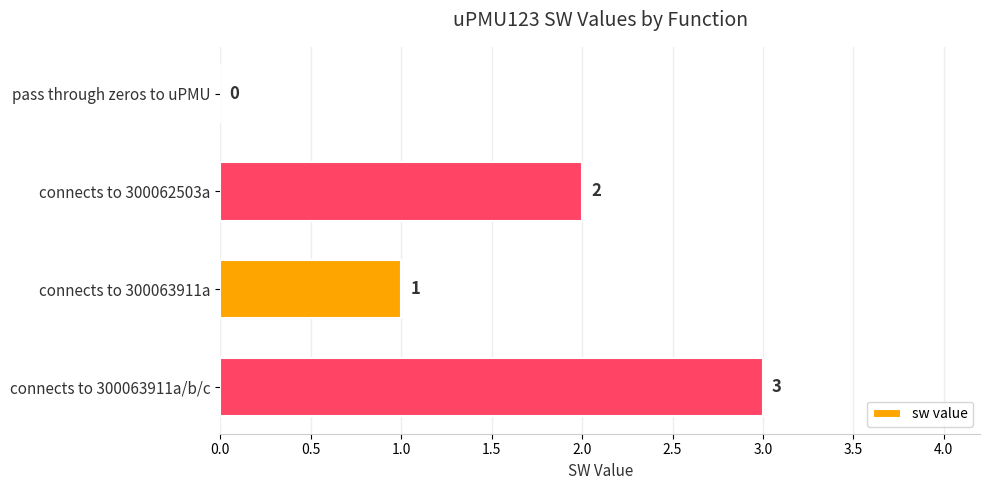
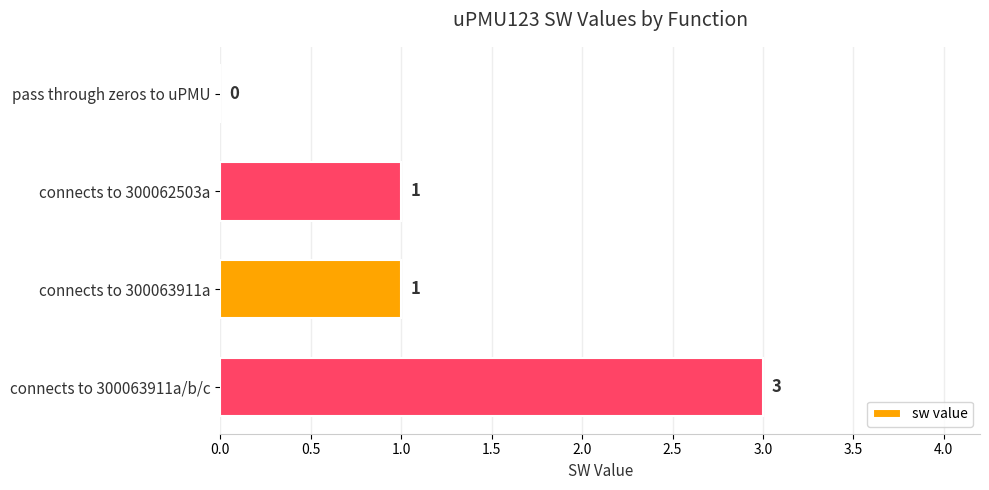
  {
    "pass through zeros to uPMU": 0,
-   "connects to 300062503a": 2,
+   "connects to 300062503a": 1,
    "connects to 300063911a": 1,
    "connects to 300063911a/b/c": 3
  }
